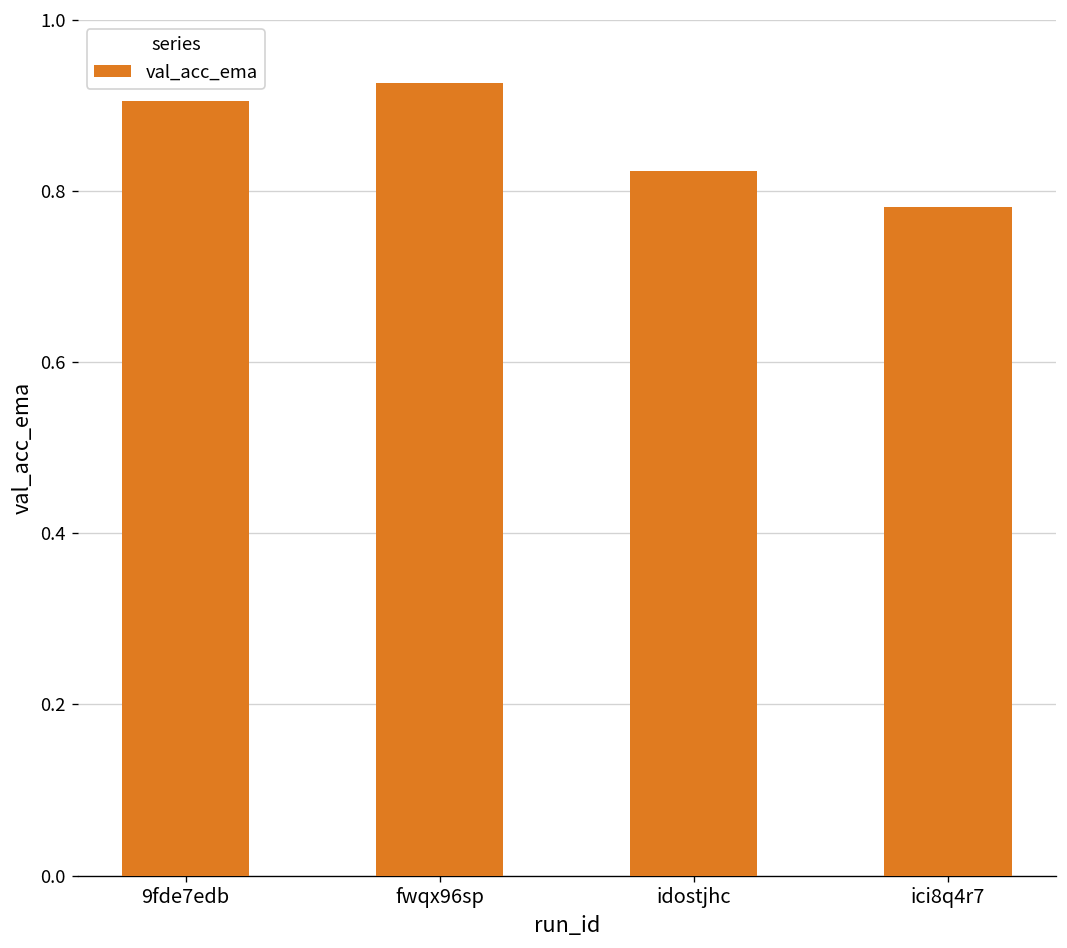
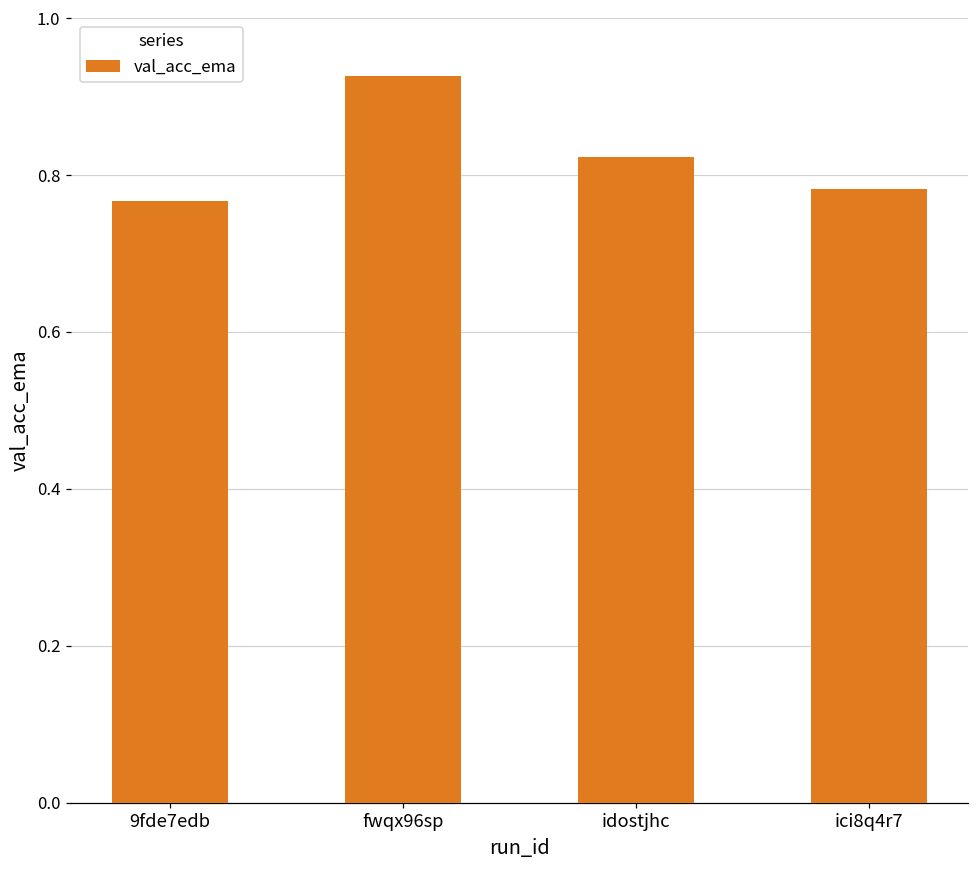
  {
-   "9fde7edb": 0.91,
+   "9fde7edb": 0.77,
    "fwqx96sp": 0.93,
    "idostjhc": 0.82,
    "ici8q4r7": 0.78
  }
